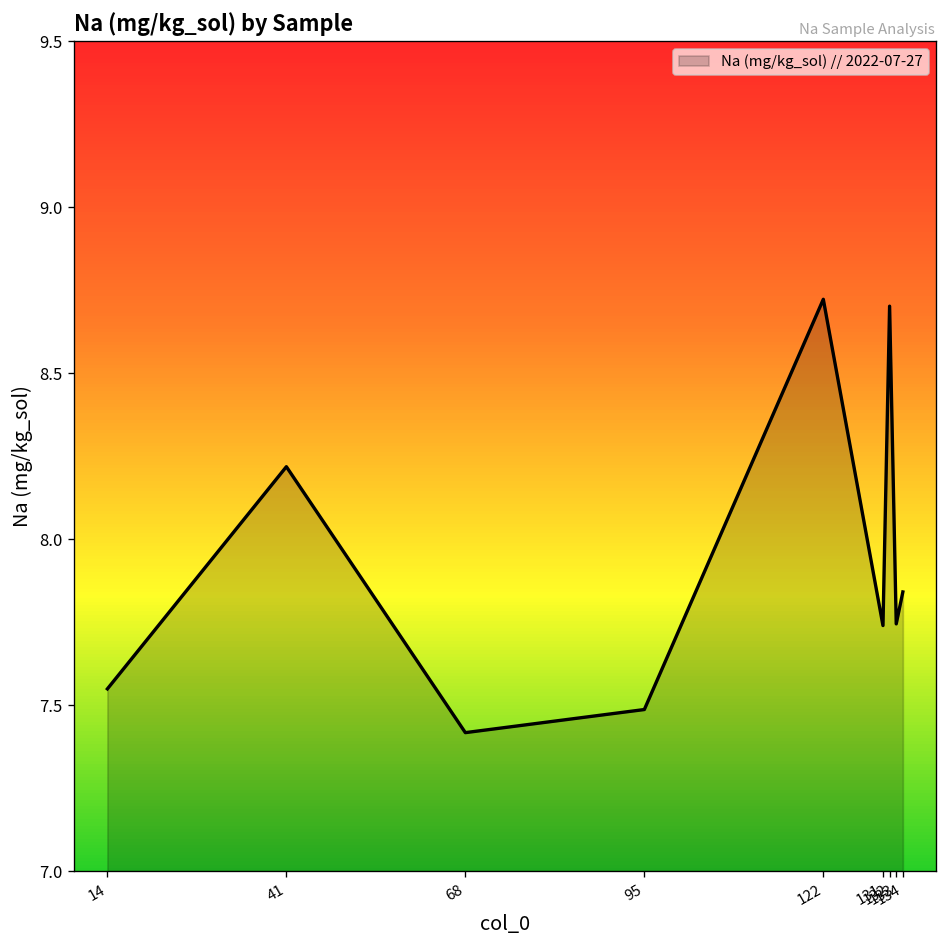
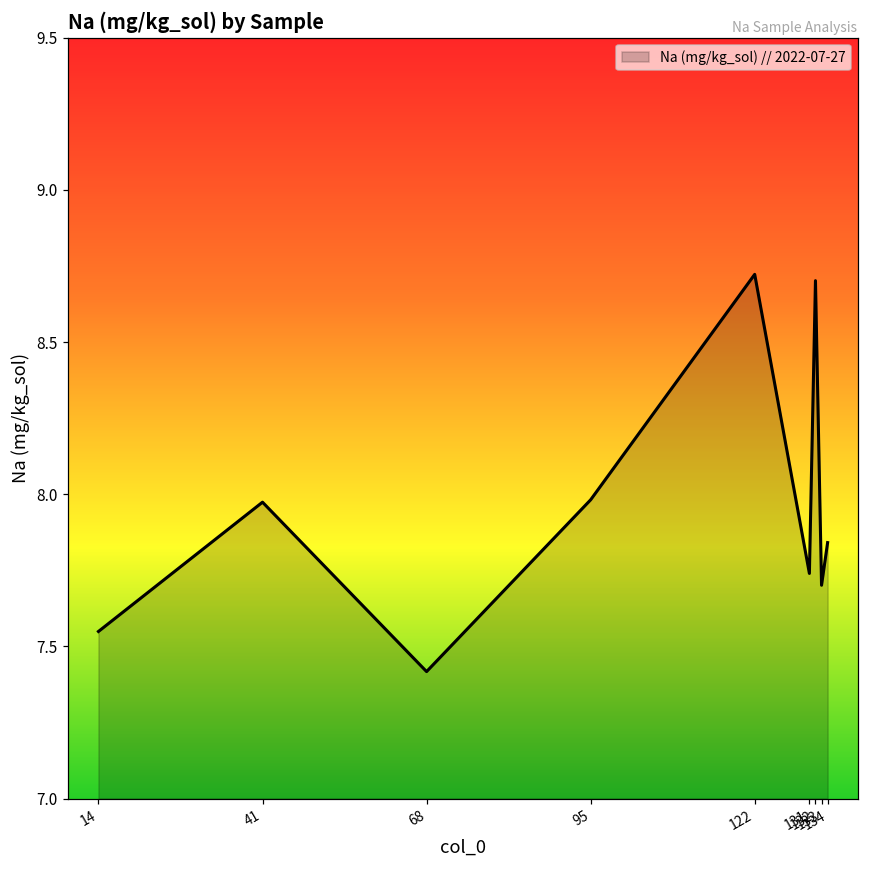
  {
    "14": 7.55,
-   "41": 8.22,
+   "41": 7.97,
    "68": 7.42,
-   "95": 7.49,
+   "95": 7.98,
    "122": 8.72,
    "131": 7.74,
    "132": 8.70,
-   "133": 7.74,
+   "133": 7.70,
    "134": 7.84
  }
